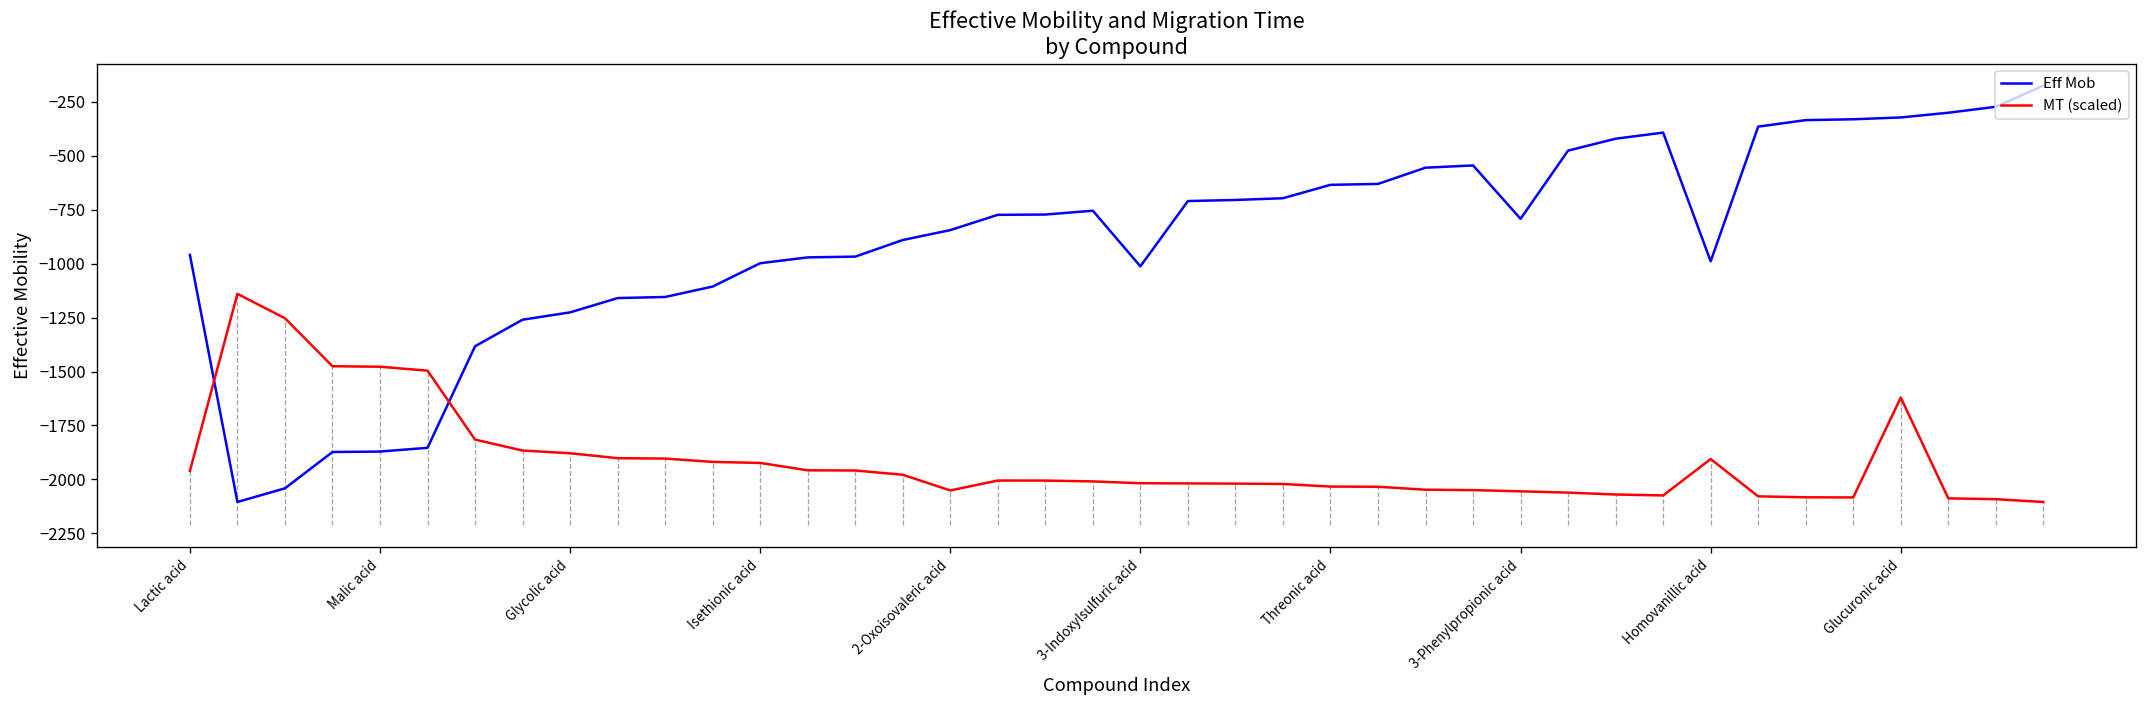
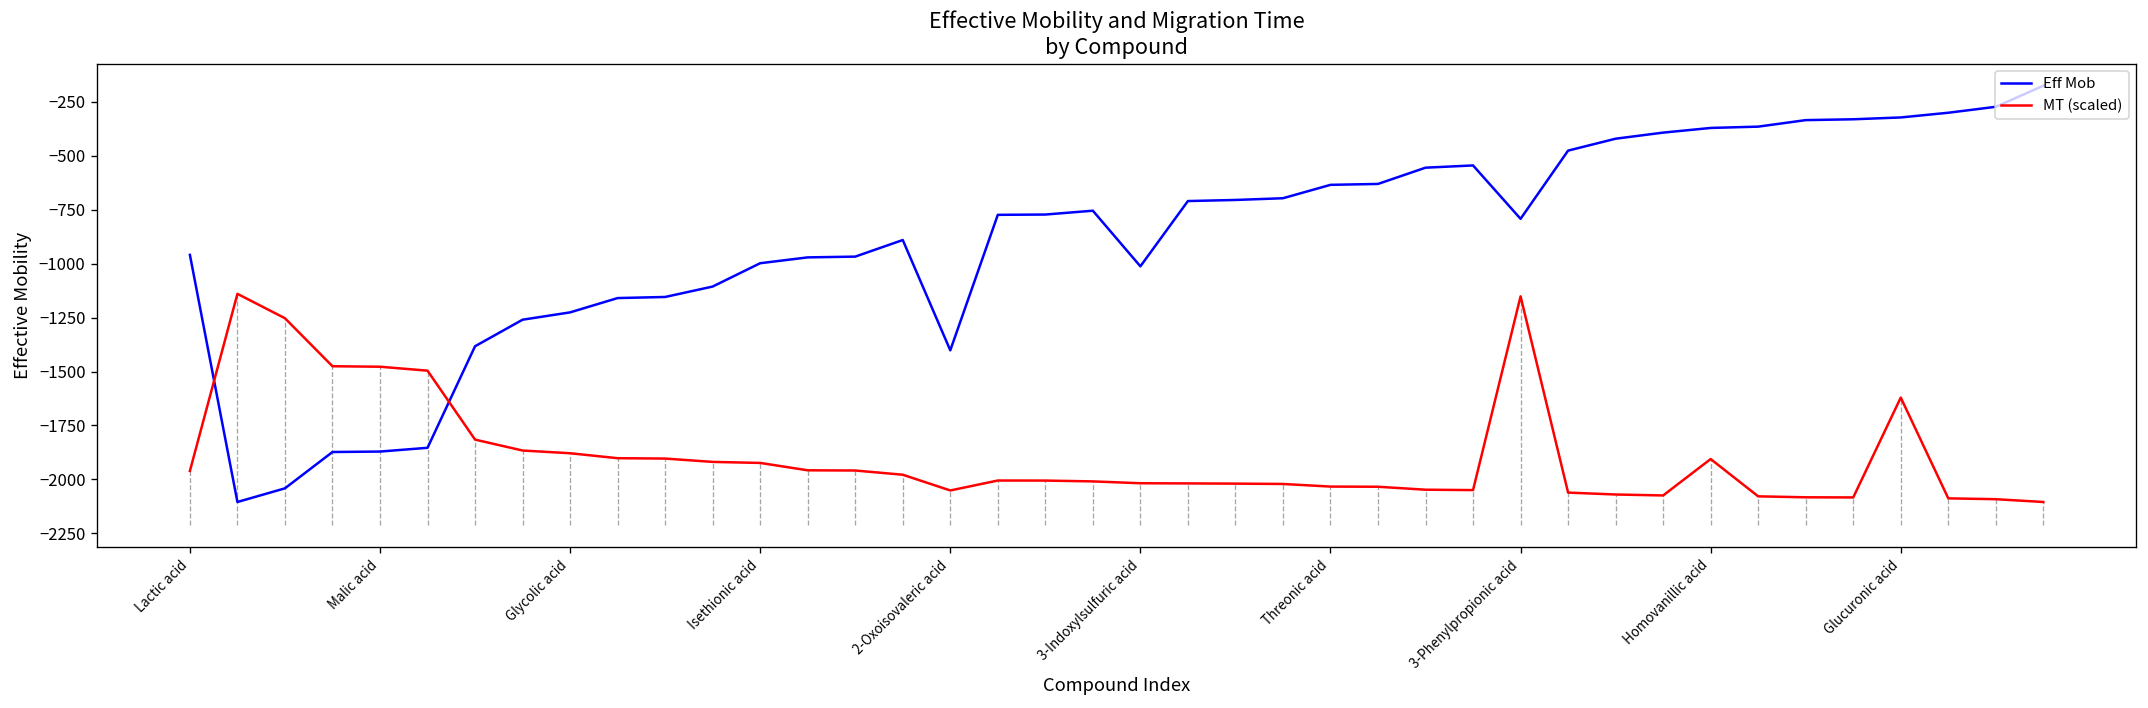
  {
    "Eff Mob": {
      "Lactic acid": -960,
      "Malic acid": -1870,
      "Glycolic acid": -1230,
      "Isethionic acid": -1000,
-     "2-Oxoisovaleric acid": -840,
+     "2-Oxoisovaleric acid": -1400,
      "3-Indoxylsulfuric acid": -1010,
      "Threonic acid": -630,
      "3-Phenylpropionic acid": -790,
-     "Homovanillic acid": -990,
+     "Homovanillic acid": -370,
      "Glucuronic acid": -320
    },
    "MT (scaled)": {
-     "3-Phenylpropionic acid": -2060
+     "3-Phenylpropionic acid": -1150
    }
  }
